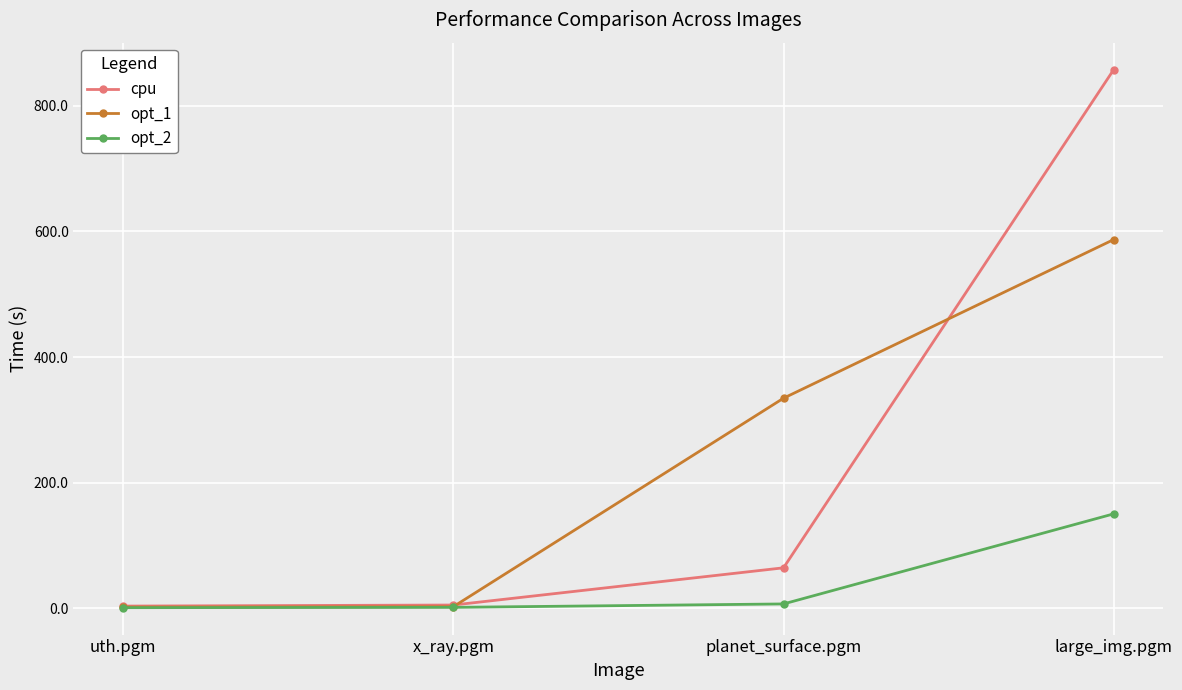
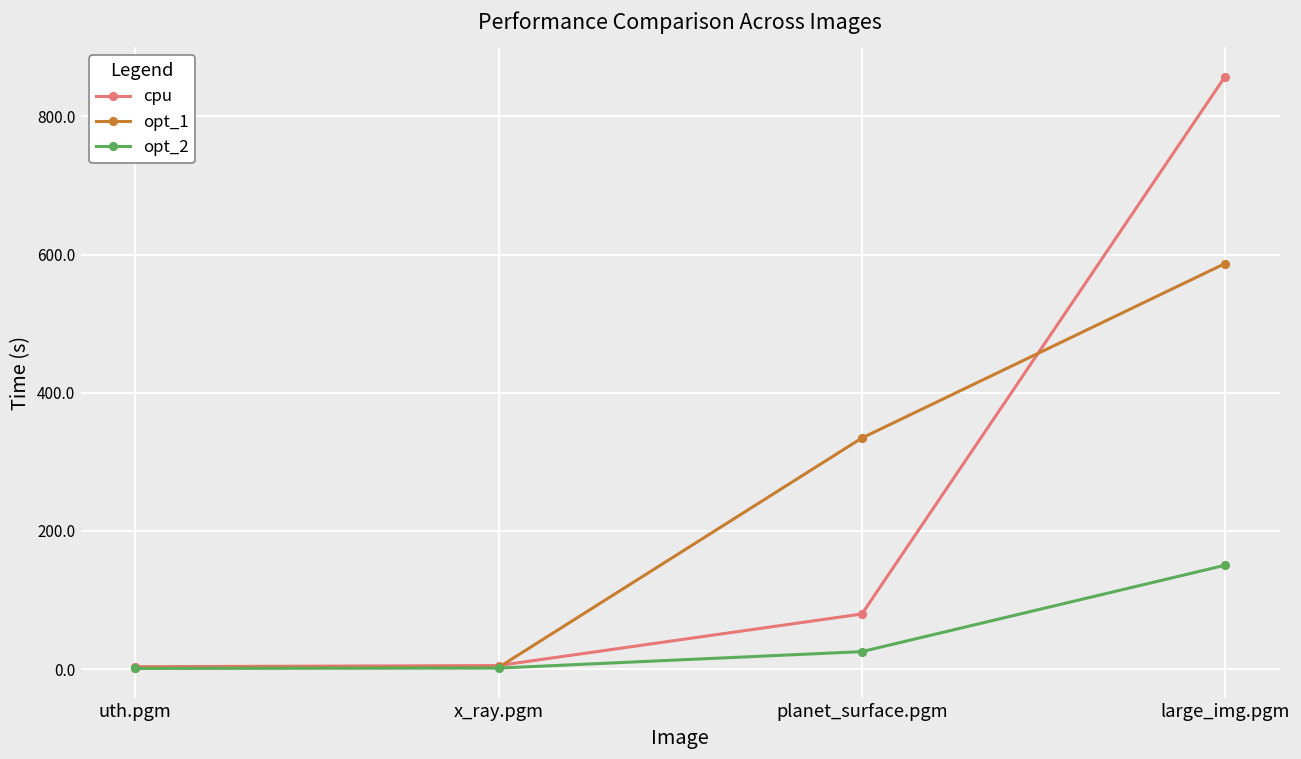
  {
    "cpu": {
-     "planet_surface.pgm": 60,
+     "planet_surface.pgm": 80,
      "large_img.pgm": 860
    },
    "opt_1": {
      "planet_surface.pgm": 330,
      "large_img.pgm": 590
    },
    "opt_2": {
-     "planet_surface.pgm": 10,
+     "planet_surface.pgm": 30,
      "large_img.pgm": 150
    }
  }
